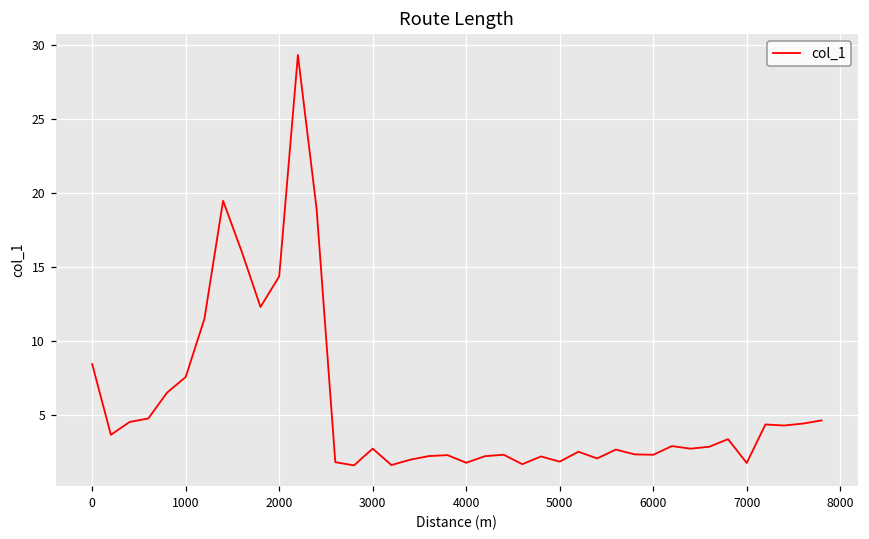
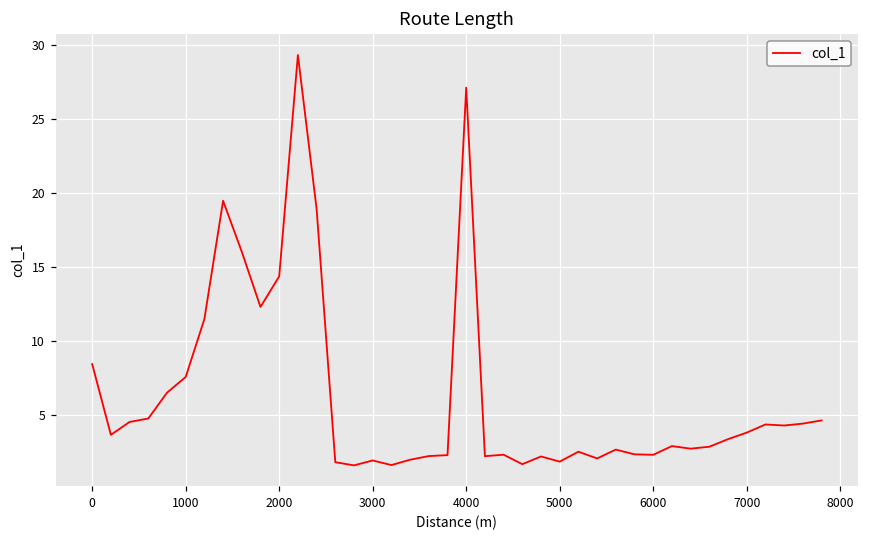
  {
    "0": 8.4,
    "1000": 7.5,
    "2000": 14.3,
-   "3000": 2.7,
-   "4000": 1.7,
+   "3000": 1.9,
+   "4000": 27.1,
    "5000": 1.8,
    "6000": 2.3,
-   "7000": 1.7
+   "7000": 3.8
  }
